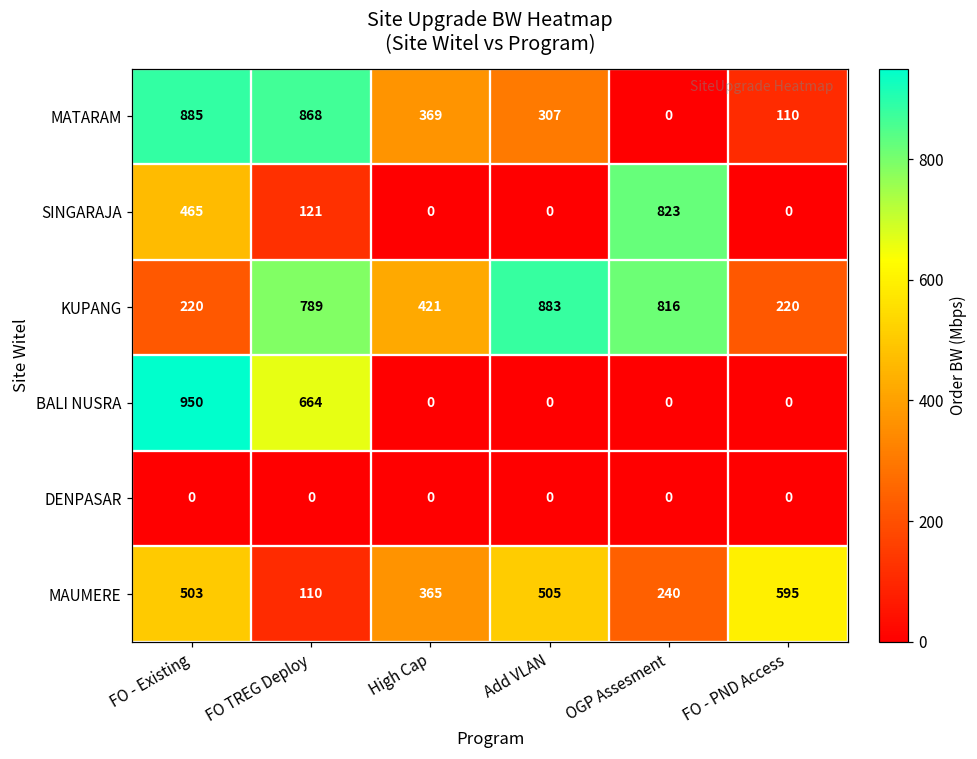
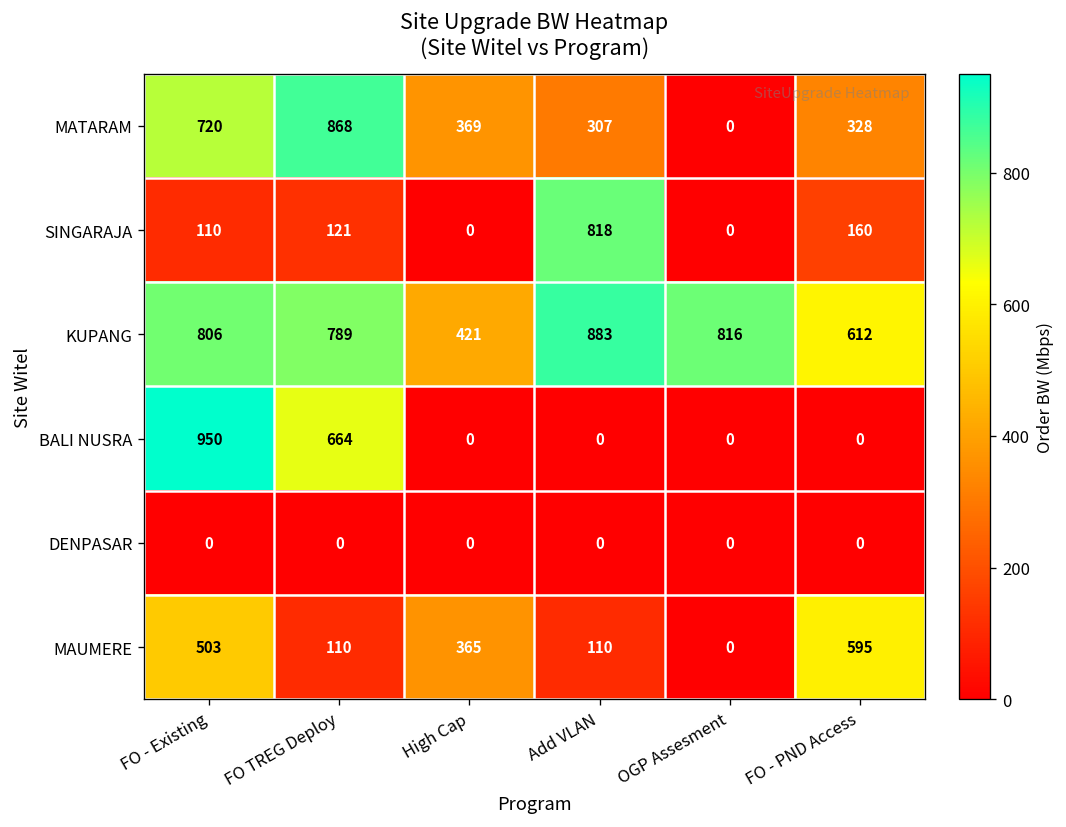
  {
    "MATARAM": {
-     "FO - Existing": 885,
+     "FO - Existing": 720,
      "FO TREG Deploy": 868,
      "High Cap": 369,
      "Add VLAN": 307,
      "OGP Assesment": 0,
-     "FO - PND Access": 110
+     "FO - PND Access": 328
    },
    "SINGARAJA": {
-     "FO - Existing": 465,
+     "FO - Existing": 110,
      "FO TREG Deploy": 121,
      "High Cap": 0,
-     "Add VLAN": 0,
-     "OGP Assesment": 823,
-     "FO - PND Access": 0
+     "Add VLAN": 818,
+     "OGP Assesment": 0,
+     "FO - PND Access": 160
    },
    "KUPANG": {
-     "FO - Existing": 220,
+     "FO - Existing": 806,
      "FO TREG Deploy": 789,
      "High Cap": 421,
      "Add VLAN": 883,
      "OGP Assesment": 816,
-     "FO - PND Access": 220
+     "FO - PND Access": 612
    },
    "BALI NUSRA": {
      "FO - Existing": 950,
      "FO TREG Deploy": 664,
      "High Cap": 0,
      "Add VLAN": 0,
      "OGP Assesment": 0,
      "FO - PND Access": 0
    },
    "DENPASAR": {
      "FO - Existing": 0,
      "FO TREG Deploy": 0,
      "High Cap": 0,
      "Add VLAN": 0,
      "OGP Assesment": 0,
      "FO - PND Access": 0
    },
    "MAUMERE": {
      "FO - Existing": 503,
      "FO TREG Deploy": 110,
      "High Cap": 365,
-     "Add VLAN": 505,
-     "OGP Assesment": 240,
+     "Add VLAN": 110,
+     "OGP Assesment": 0,
      "FO - PND Access": 595
    }
  }
